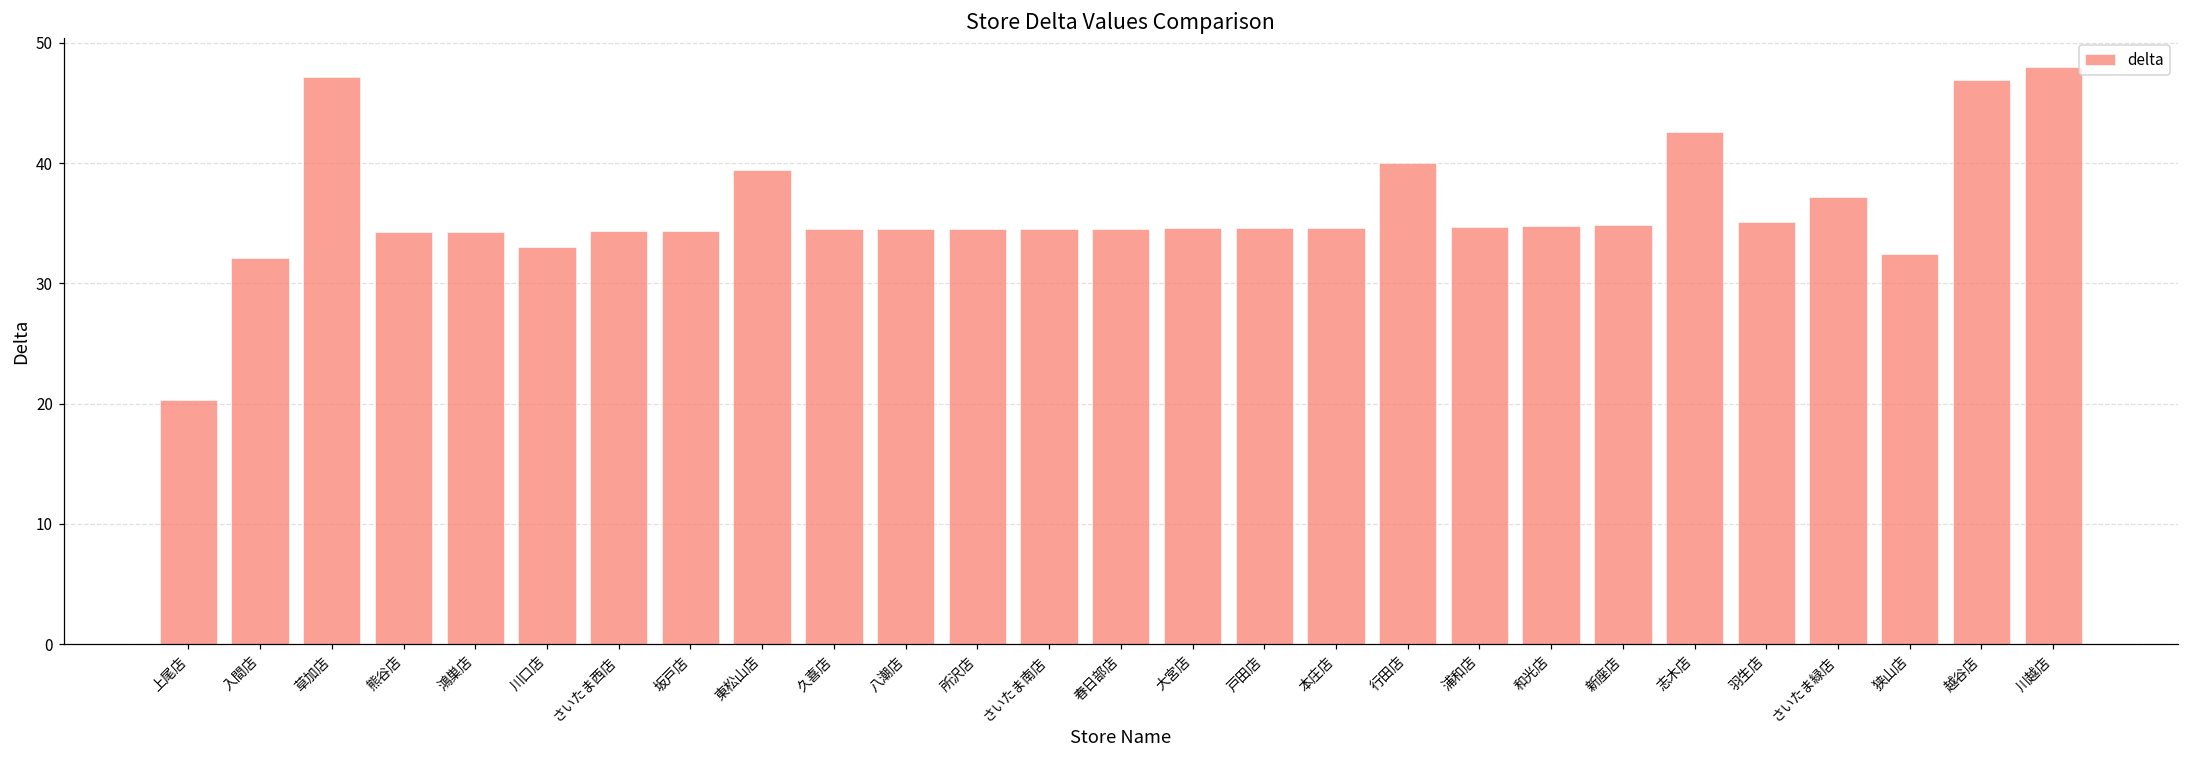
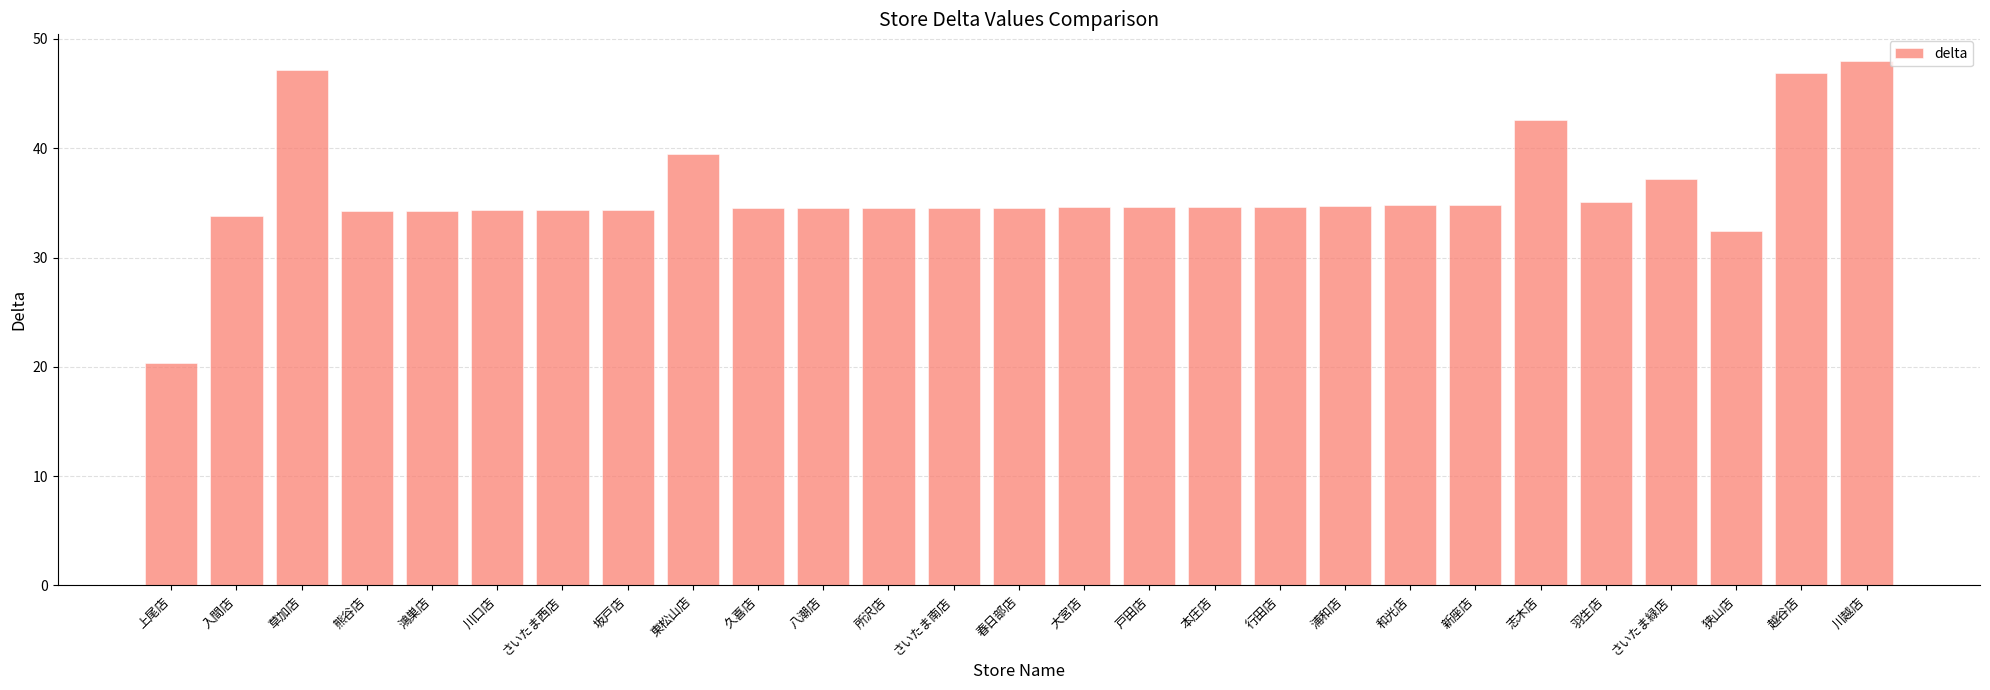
  {
    "上尾店": 20.3,
-   "入間店": 32.1,
+   "入間店": 33.8,
    "草加店": 47.1,
    "熊谷店": 34.2,
    "鴻巣店": 34.3,
-   "川口店": 33.0,
+   "川口店": 34.3,
    "さいたま西店": 34.3,
    "坂戸店": 34.4,
    "東松山店": 39.4,
    "久喜店": 34.5,
    "八潮店": 34.5,
    "所沢店": 34.5,
    "さいたま南店": 34.5,
    "春日部店": 34.5,
    "大宮店": 34.6,
    "戸田店": 34.6,
    "本庄店": 34.6,
-   "行田店": 40.0,
+   "行田店": 34.7,
    "浦和店": 34.7,
    "和光店": 34.8,
    "新座店": 34.8,
    "志木店": 42.6,
    "羽生店": 35.1,
    "さいたま緑店": 37.2,
    "狭山店": 32.5,
    "越谷店": 46.9,
    "川越店": 48.0
  }
